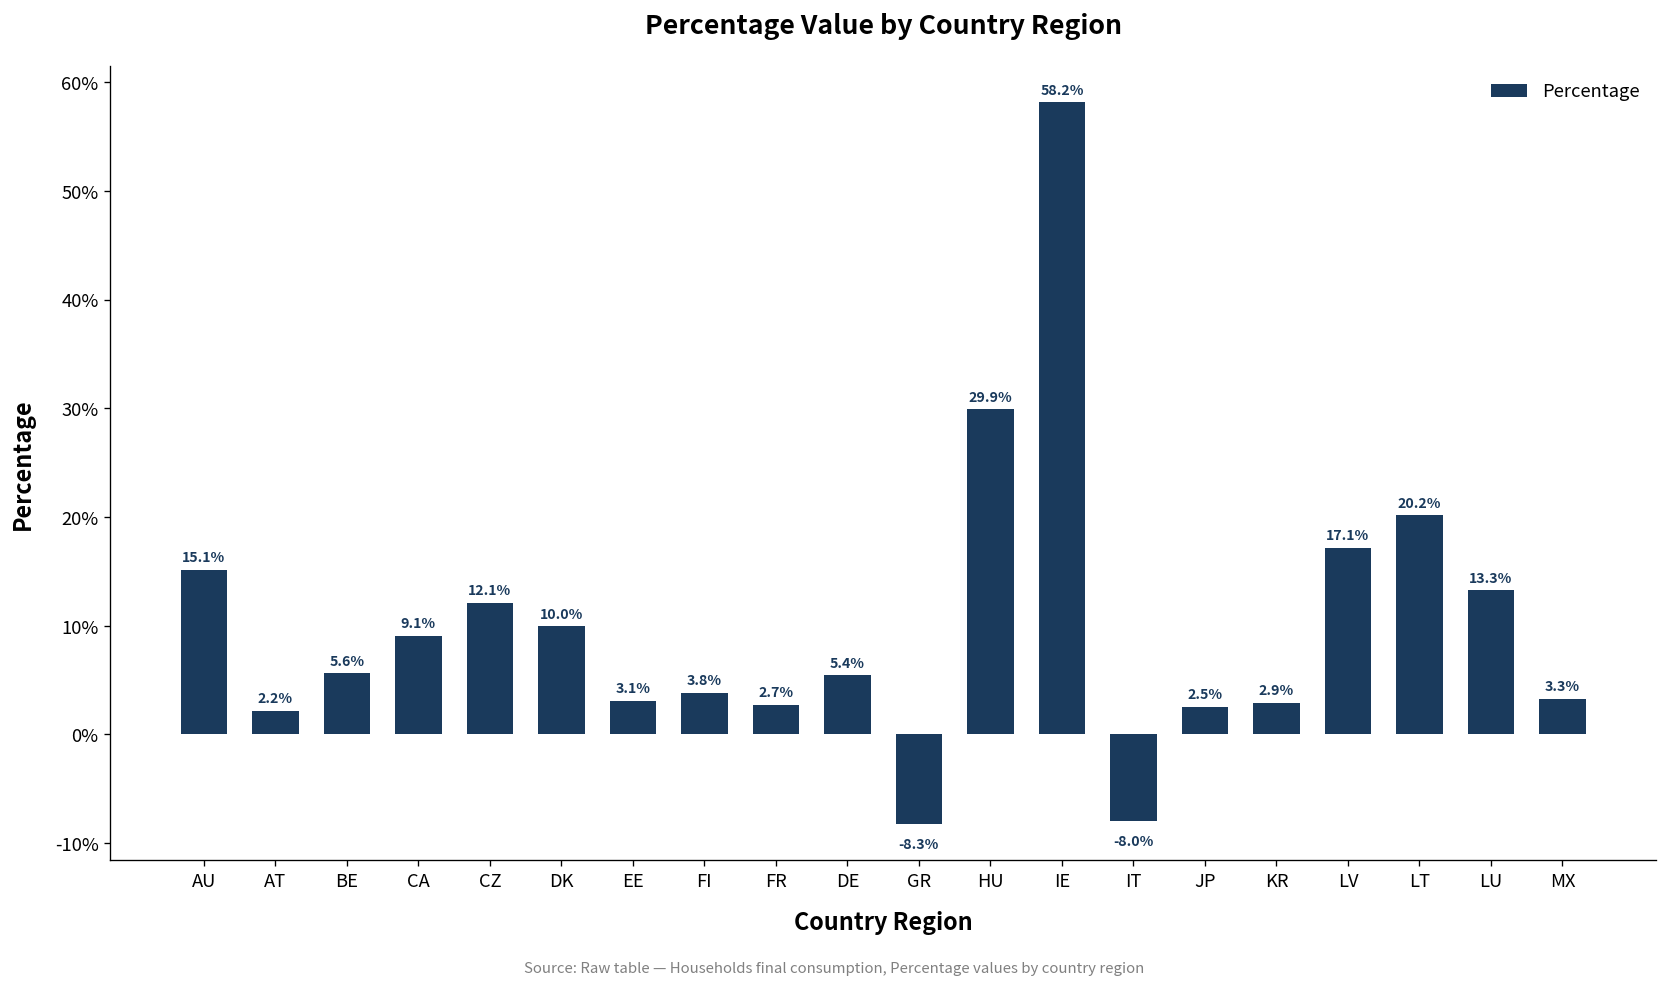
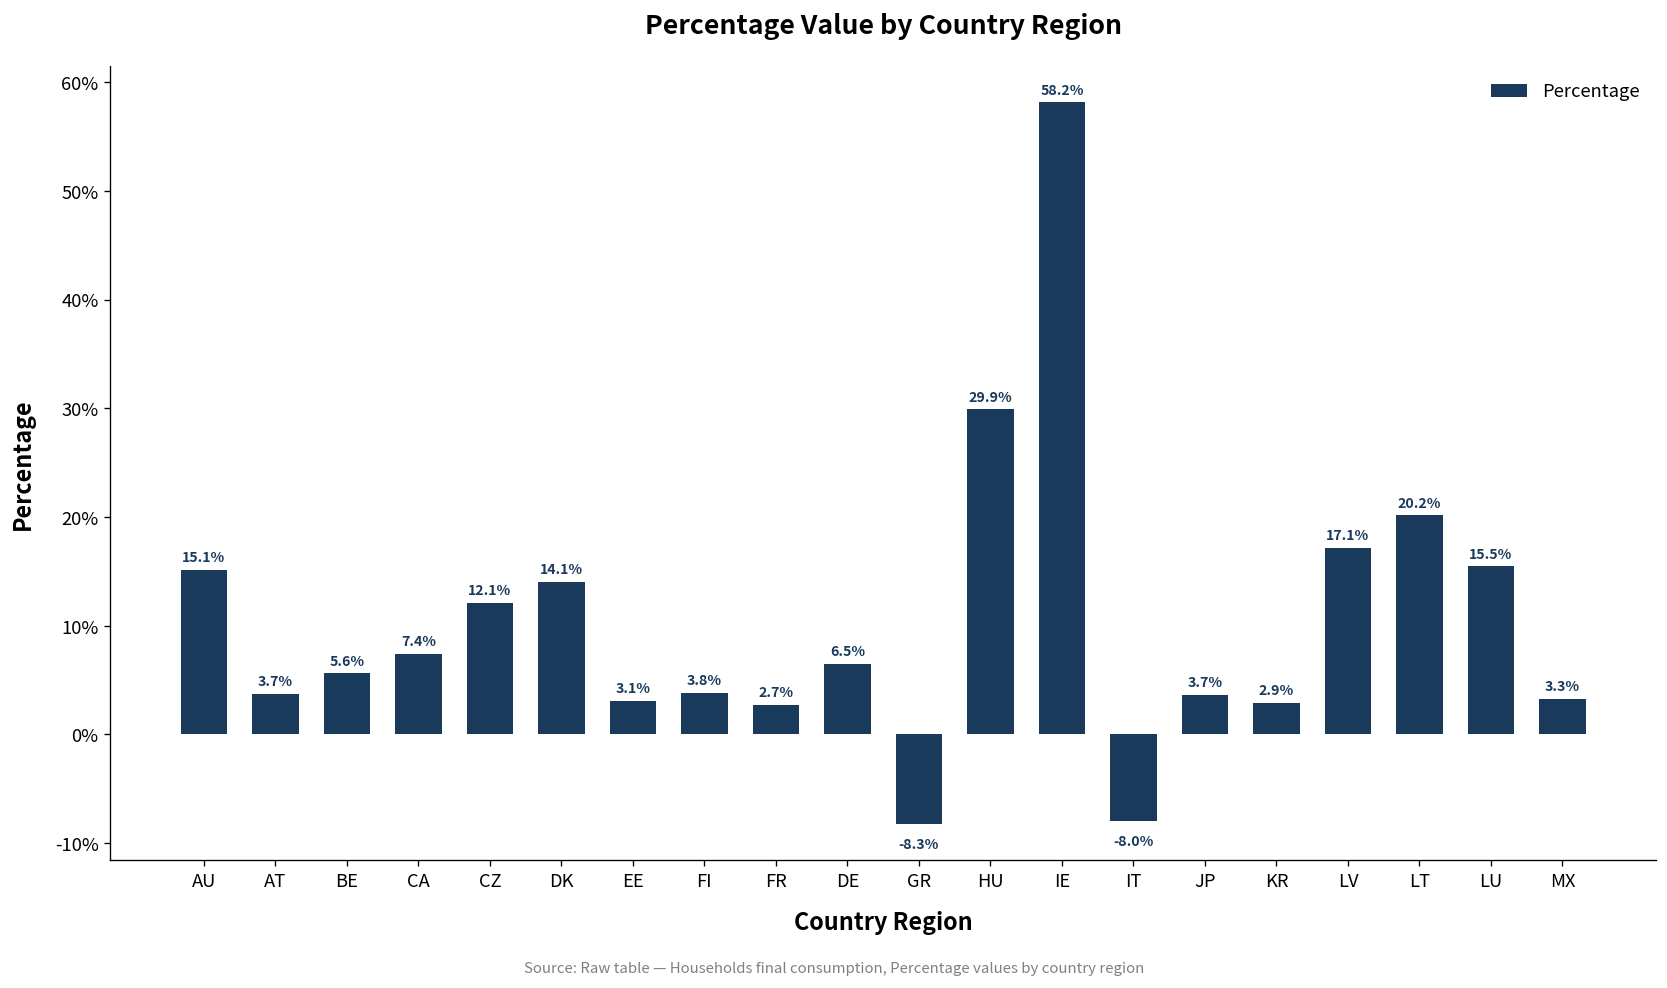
  {
    "AU": "15.1%",
-   "AT": "2.2%",
+   "AT": "3.7%",
    "BE": "5.6%",
-   "CA": "9.1%",
+   "CA": "7.4%",
    "CZ": "12.1%",
-   "DK": "10.0%",
+   "DK": "14.1%",
    "EE": "3.1%",
    "FI": "3.8%",
    "FR": "2.7%",
-   "DE": "5.4%",
+   "DE": "6.5%",
    "GR": "-8.3%",
    "HU": "29.9%",
    "IE": "58.2%",
    "IT": "-8.0%",
-   "JP": "2.5%",
+   "JP": "3.7%",
    "KR": "2.9%",
    "LV": "17.1%",
    "LT": "20.2%",
-   "LU": "13.3%",
+   "LU": "15.5%",
    "MX": "3.3%"
  }
